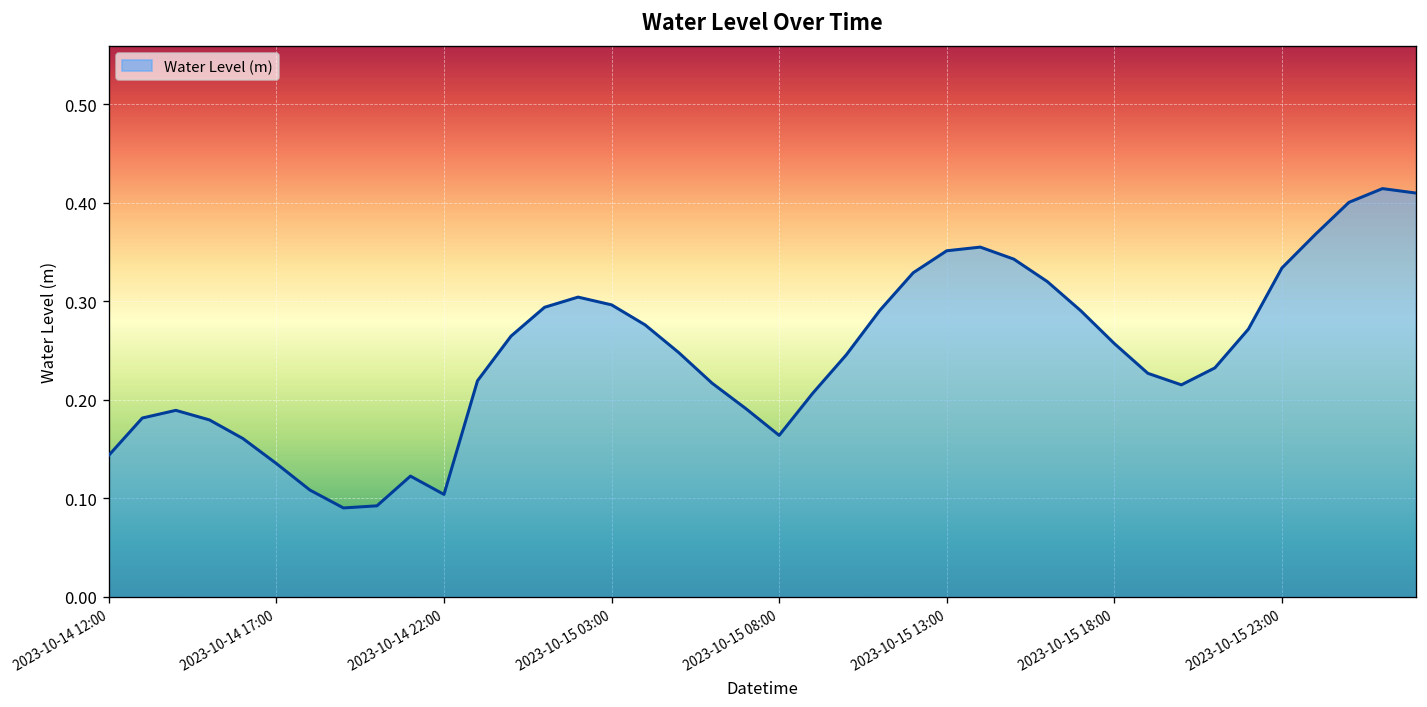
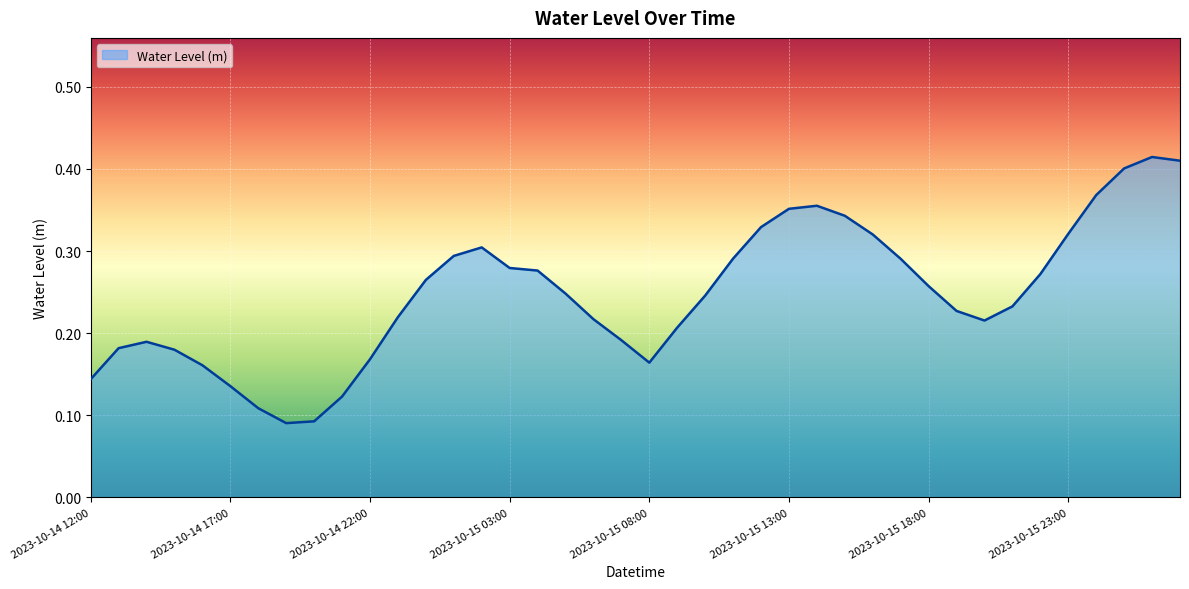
  {
    "2023-10-14 12:00": 0.14,
    "2023-10-14 17:00": 0.14,
-   "2023-10-14 22:00": 0.10,
-   "2023-10-15 03:00": 0.30,
+   "2023-10-14 22:00": 0.17,
+   "2023-10-15 03:00": 0.28,
    "2023-10-15 08:00": 0.16,
    "2023-10-15 13:00": 0.35,
    "2023-10-15 18:00": 0.26,
-   "2023-10-15 23:00": 0.33
+   "2023-10-15 23:00": 0.32
  }
